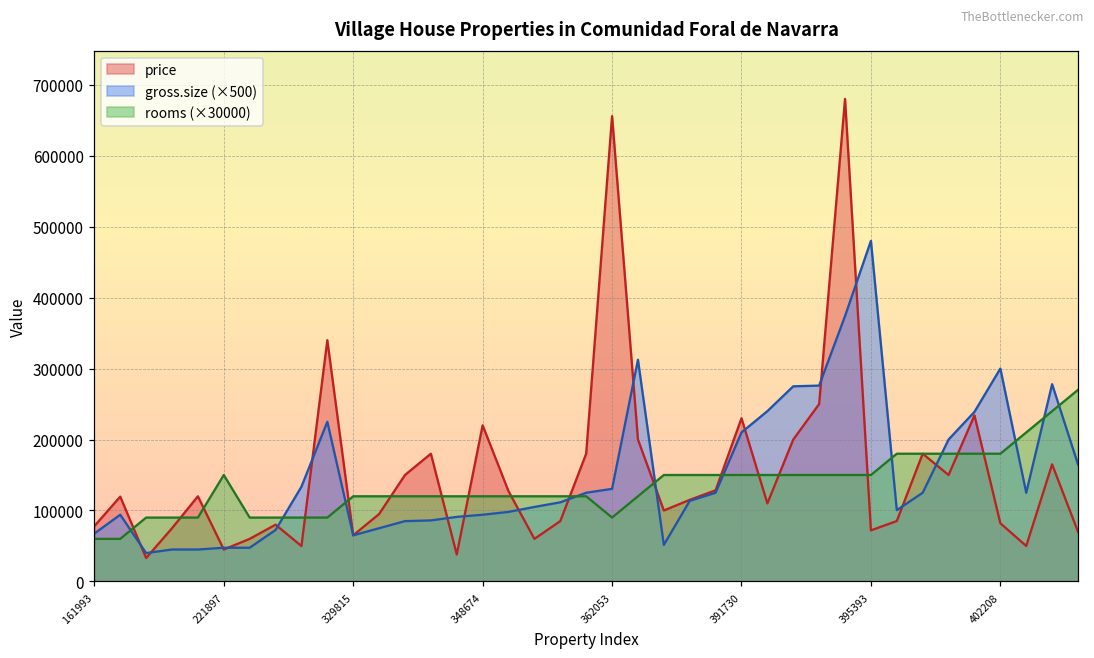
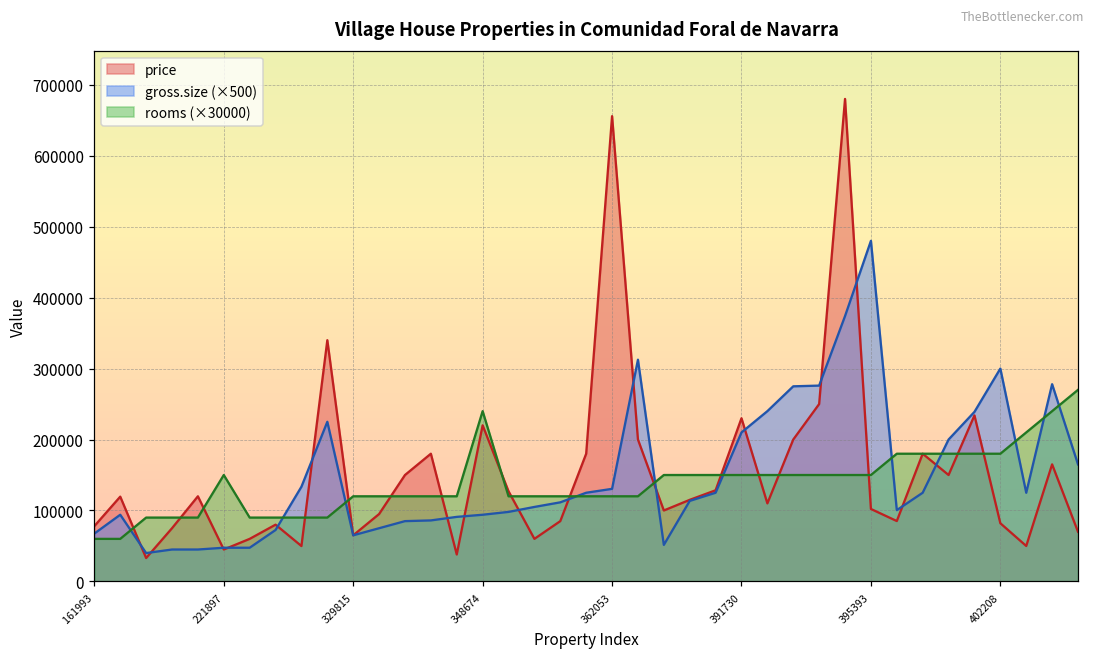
  {
    "price": {
      "161993": 80000,
      "348674": 220000,
      "362053": 660000,
      "391730": 230000,
-     "395393": 70000,
+     "395393": 100000,
      "402208": 80000
    },
    "gross.size (×500)": {
      "161993": 70000,
      "348674": 90000,
      "362053": 130000,
      "391730": 210000,
      "395393": 480000,
      "402208": 300000
    },
    "rooms (×30000)": {
      "161993": 60000,
      "221897": 150000,
      "329815": 120000,
-     "348674": 120000,
-     "362053": 90000,
+     "348674": 240000,
+     "362053": 120000,
      "391730": 150000,
      "395393": 150000,
      "402208": 180000
    }
  }
